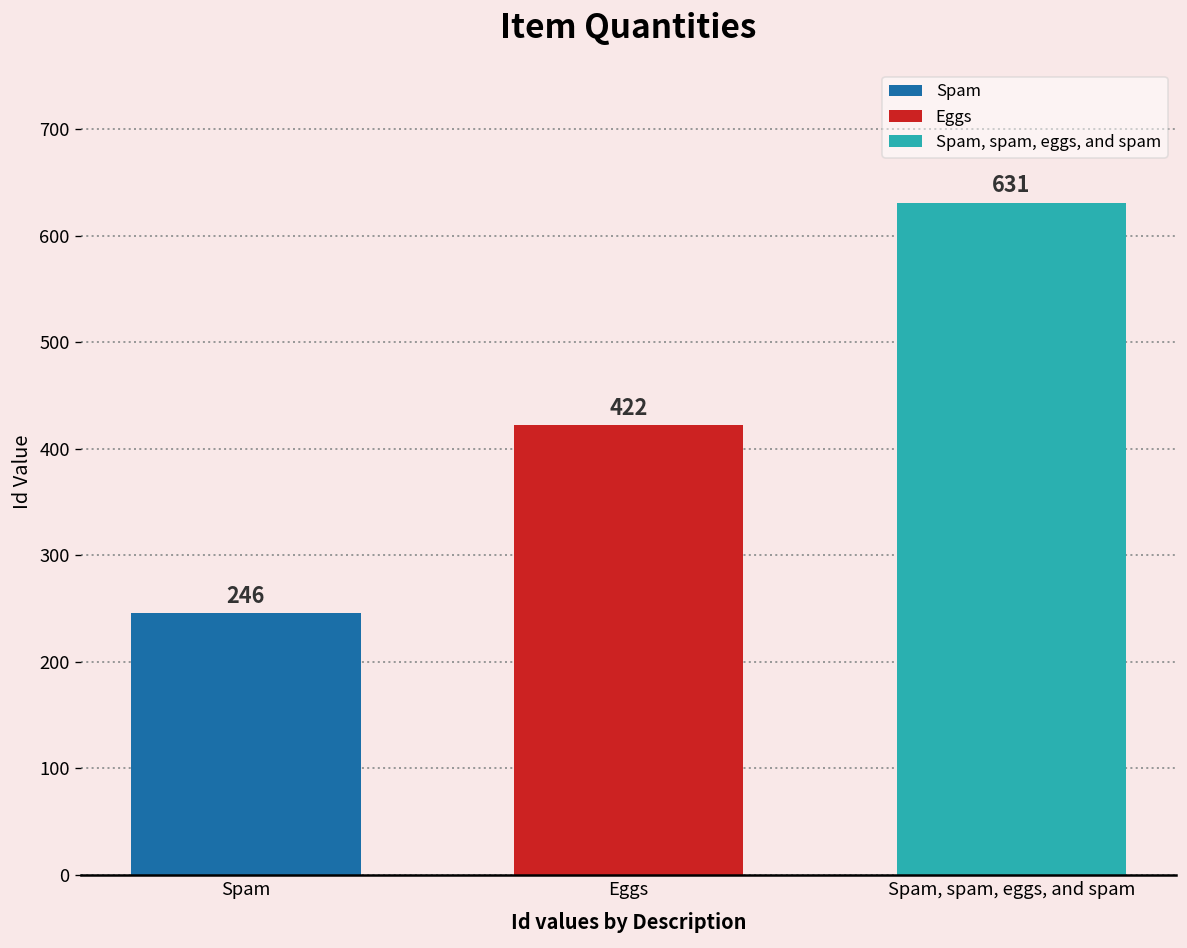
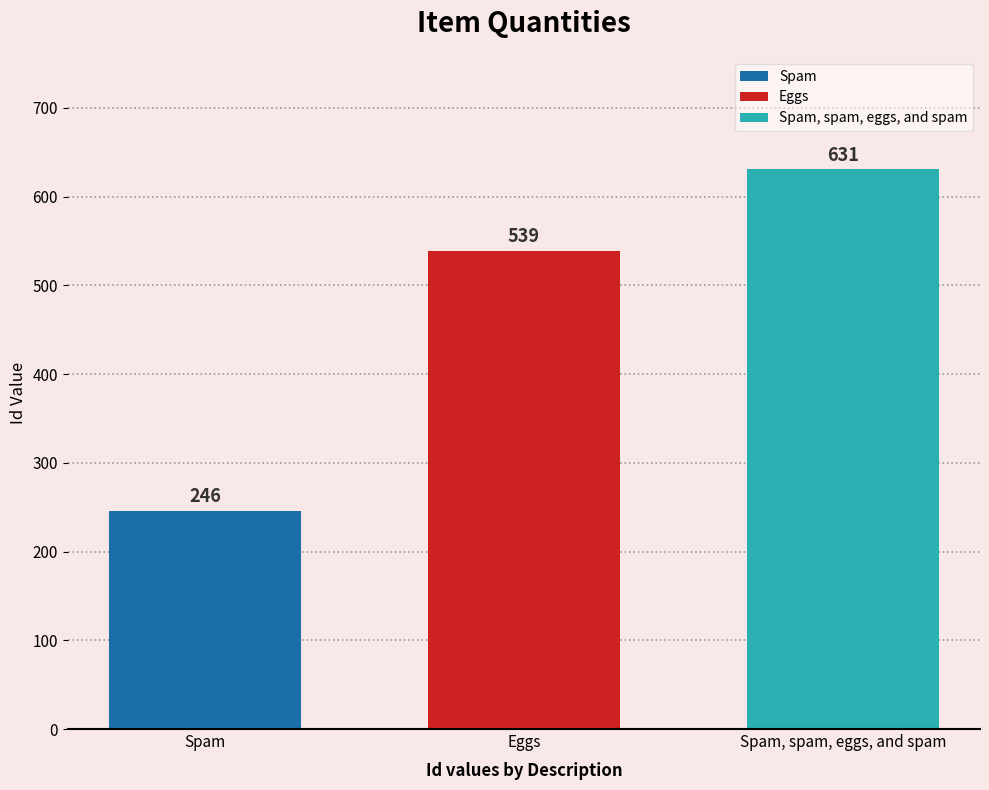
  {
    "Spam": 246,
-   "Eggs": 422,
+   "Eggs": 539,
    "Spam, spam, eggs, and spam": 631
  }
